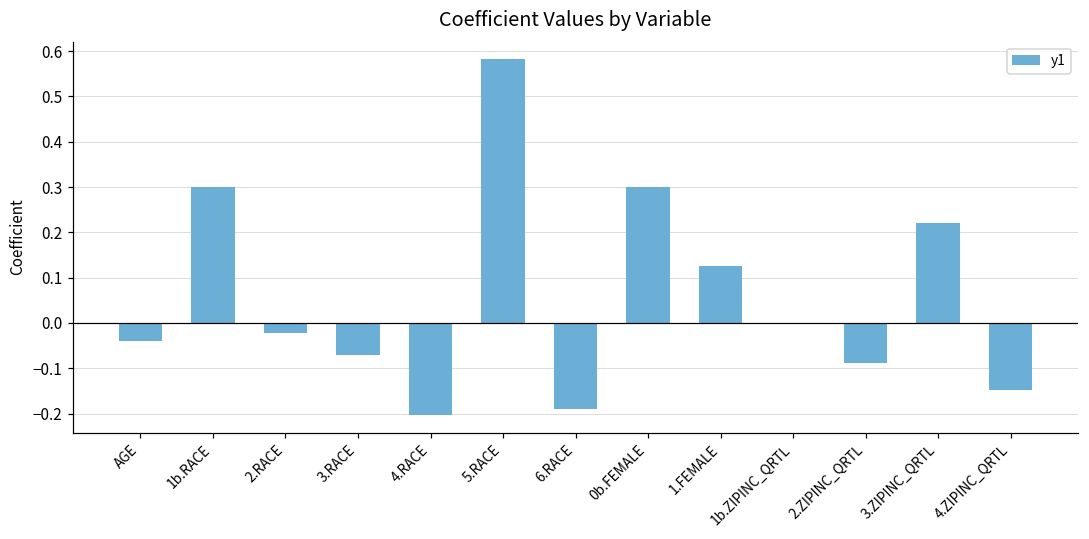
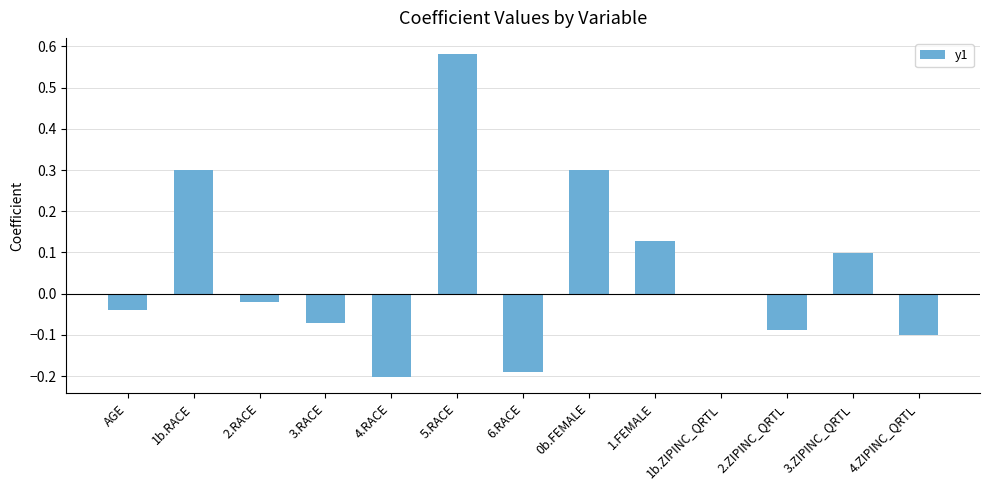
  {
    "AGE": -0.04,
    "1b.RACE": 0.30,
    "2.RACE": -0.02,
    "3.RACE": -0.07,
    "4.RACE": -0.20,
    "5.RACE": 0.58,
    "6.RACE": -0.19,
    "0b.FEMALE": 0.30,
    "1.FEMALE": 0.13,
    "1b.ZIPINC_QRTL": 0.00,
    "2.ZIPINC_QRTL": -0.09,
-   "3.ZIPINC_QRTL": 0.22,
-   "4.ZIPINC_QRTL": -0.15
+   "3.ZIPINC_QRTL": 0.10,
+   "4.ZIPINC_QRTL": -0.10
  }
